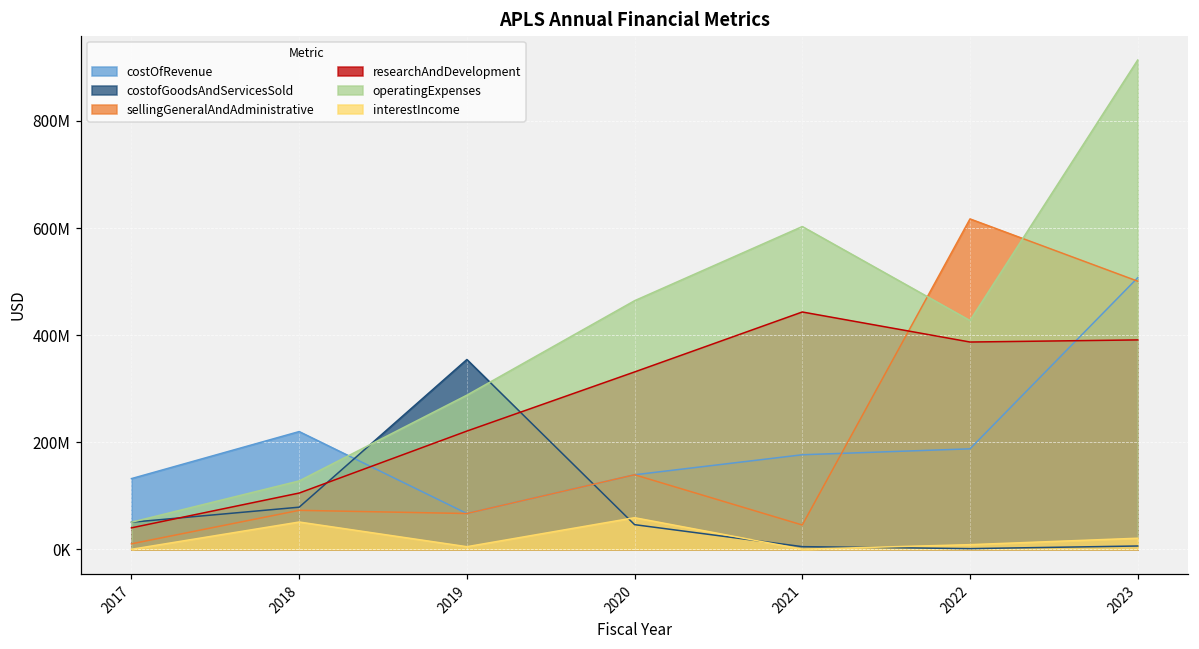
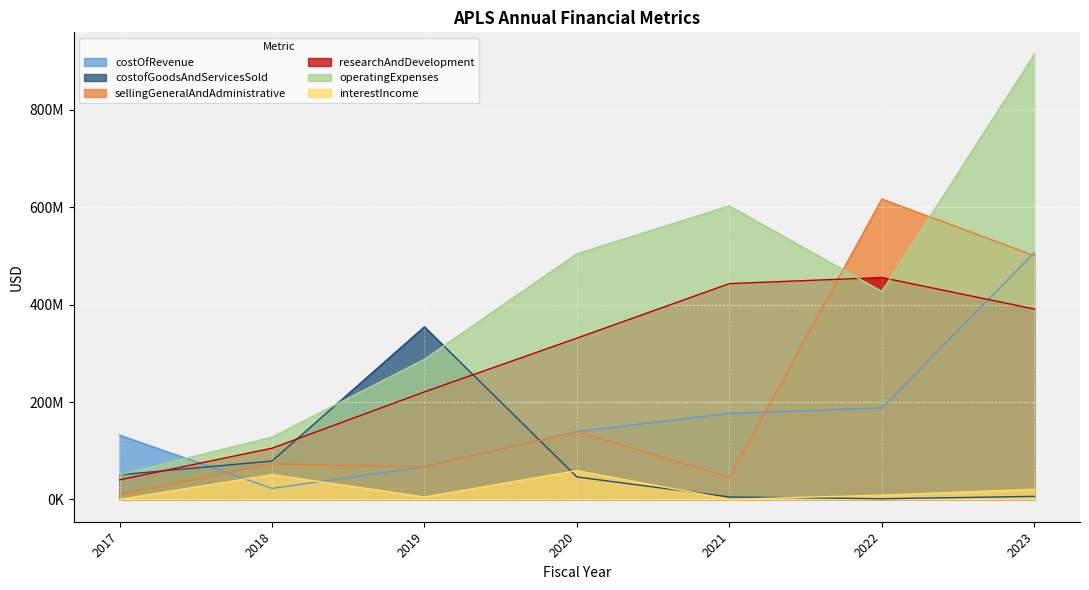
  {
    "costOfRevenue": {
      "2017": 130000000,
-     "2018": 220000000,
+     "2018": 20000000,
      "2021": 180000000,
      "2022": 190000000,
      "2023": 510000000
    },
    "costofGoodsAndServicesSold": {
      "2018": 80000000,
      "2019": 350000000,
      "2020": 50000000,
      "2022": 0,
      "2023": 10000000
    },
    "sellingGeneralAndAdministrative": {
      "2017": 10000000,
      "2018": 70000000,
      "2021": 50000000,
      "2022": 620000000,
      "2023": 500000000
    },
    "researchAndDevelopment": {
      "2017": 40000000,
      "2018": 110000000,
      "2019": 220000000,
      "2020": 330000000,
      "2021": 440000000,
-     "2022": 390000000,
+     "2022": 460000000,
      "2023": 390000000
    },
    "operatingExpenses": {
      "2018": 130000000,
      "2019": 290000000,
-     "2020": 460000000,
+     "2020": 500000000,
      "2021": 600000000,
      "2022": 430000000,
      "2023": 910000000
    },
    "interestIncome": {
      "2017": 0,
      "2018": 50000000,
      "2019": 10000000,
      "2020": 60000000,
      "2022": 10000000,
      "2023": 20000000
    }
  }
